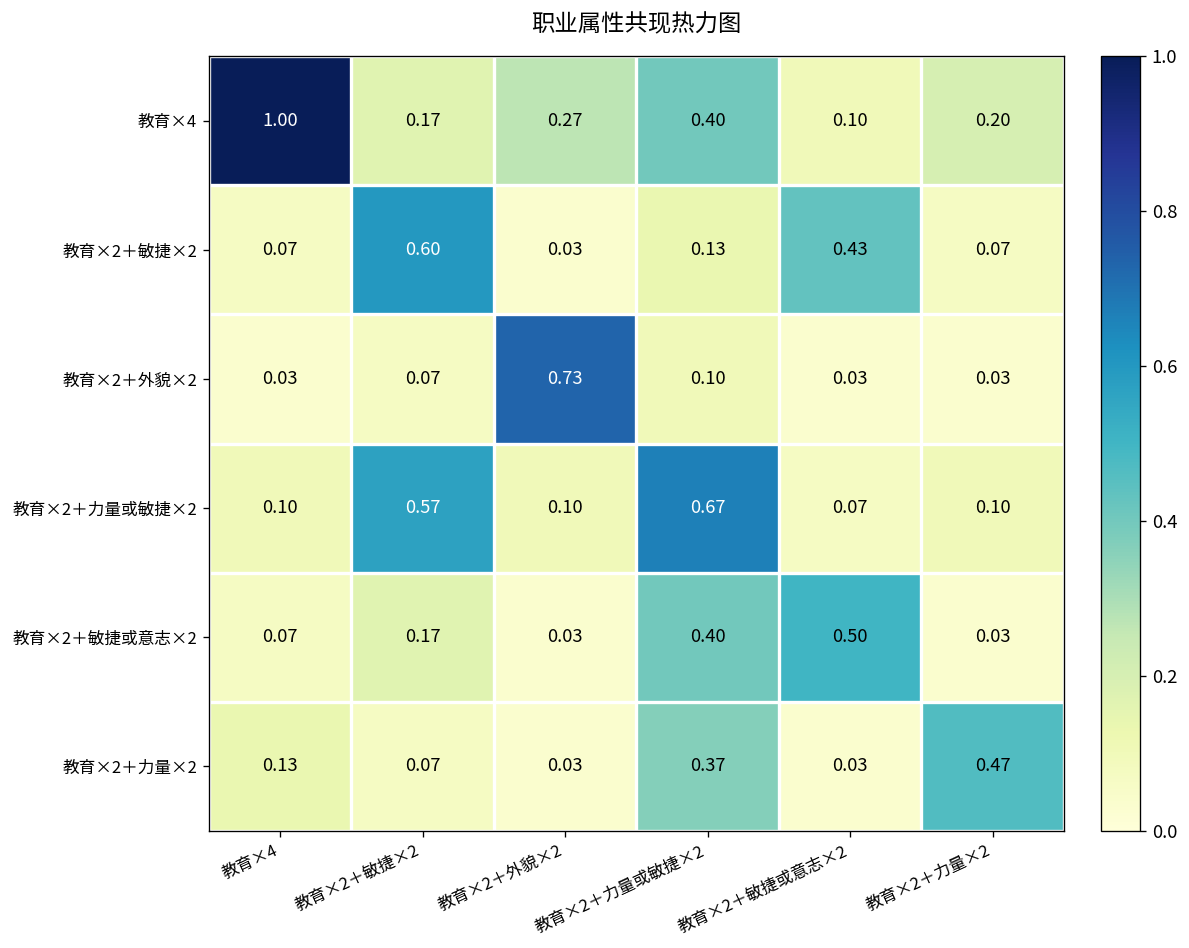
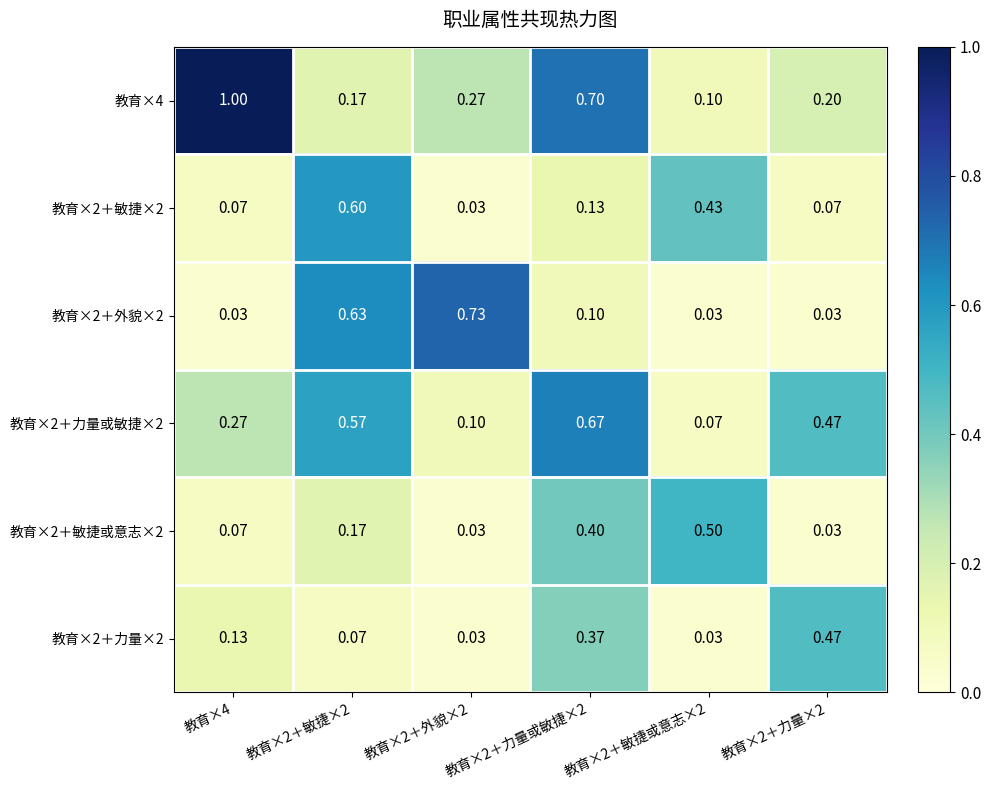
  {
    "教育×4": {
      "教育×4": 1.00,
      "教育×2＋敏捷×2": 0.17,
      "教育×2＋外貌×2": 0.27,
-     "教育×2＋力量或敏捷×2": 0.40,
+     "教育×2＋力量或敏捷×2": 0.70,
      "教育×2＋敏捷或意志×2": 0.10,
      "教育×2＋力量×2": 0.20
    },
    "教育×2＋敏捷×2": {
      "教育×4": 0.07,
      "教育×2＋敏捷×2": 0.60,
      "教育×2＋外貌×2": 0.03,
      "教育×2＋力量或敏捷×2": 0.13,
      "教育×2＋敏捷或意志×2": 0.43,
      "教育×2＋力量×2": 0.07
    },
    "教育×2＋外貌×2": {
      "教育×4": 0.03,
-     "教育×2＋敏捷×2": 0.07,
+     "教育×2＋敏捷×2": 0.63,
      "教育×2＋外貌×2": 0.73,
      "教育×2＋力量或敏捷×2": 0.10,
      "教育×2＋敏捷或意志×2": 0.03,
      "教育×2＋力量×2": 0.03
    },
    "教育×2＋力量或敏捷×2": {
-     "教育×4": 0.10,
+     "教育×4": 0.27,
      "教育×2＋敏捷×2": 0.57,
      "教育×2＋外貌×2": 0.10,
      "教育×2＋力量或敏捷×2": 0.67,
      "教育×2＋敏捷或意志×2": 0.07,
-     "教育×2＋力量×2": 0.10
+     "教育×2＋力量×2": 0.47
    },
    "教育×2＋敏捷或意志×2": {
      "教育×4": 0.07,
      "教育×2＋敏捷×2": 0.17,
      "教育×2＋外貌×2": 0.03,
      "教育×2＋力量或敏捷×2": 0.40,
      "教育×2＋敏捷或意志×2": 0.50,
      "教育×2＋力量×2": 0.03
    },
    "教育×2＋力量×2": {
      "教育×4": 0.13,
      "教育×2＋敏捷×2": 0.07,
      "教育×2＋外貌×2": 0.03,
      "教育×2＋力量或敏捷×2": 0.37,
      "教育×2＋敏捷或意志×2": 0.03,
      "教育×2＋力量×2": 0.47
    }
  }
